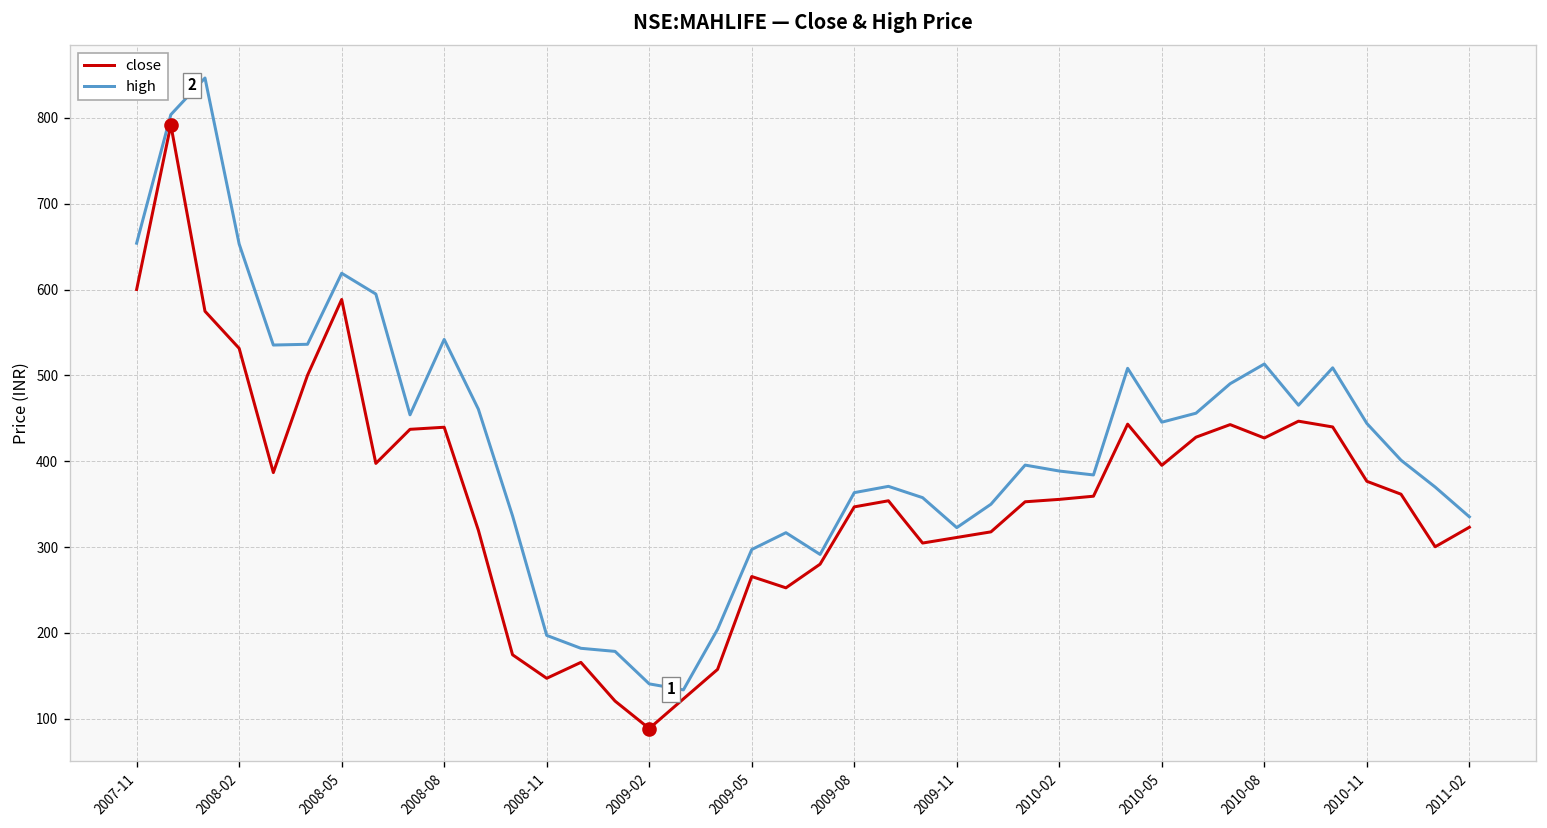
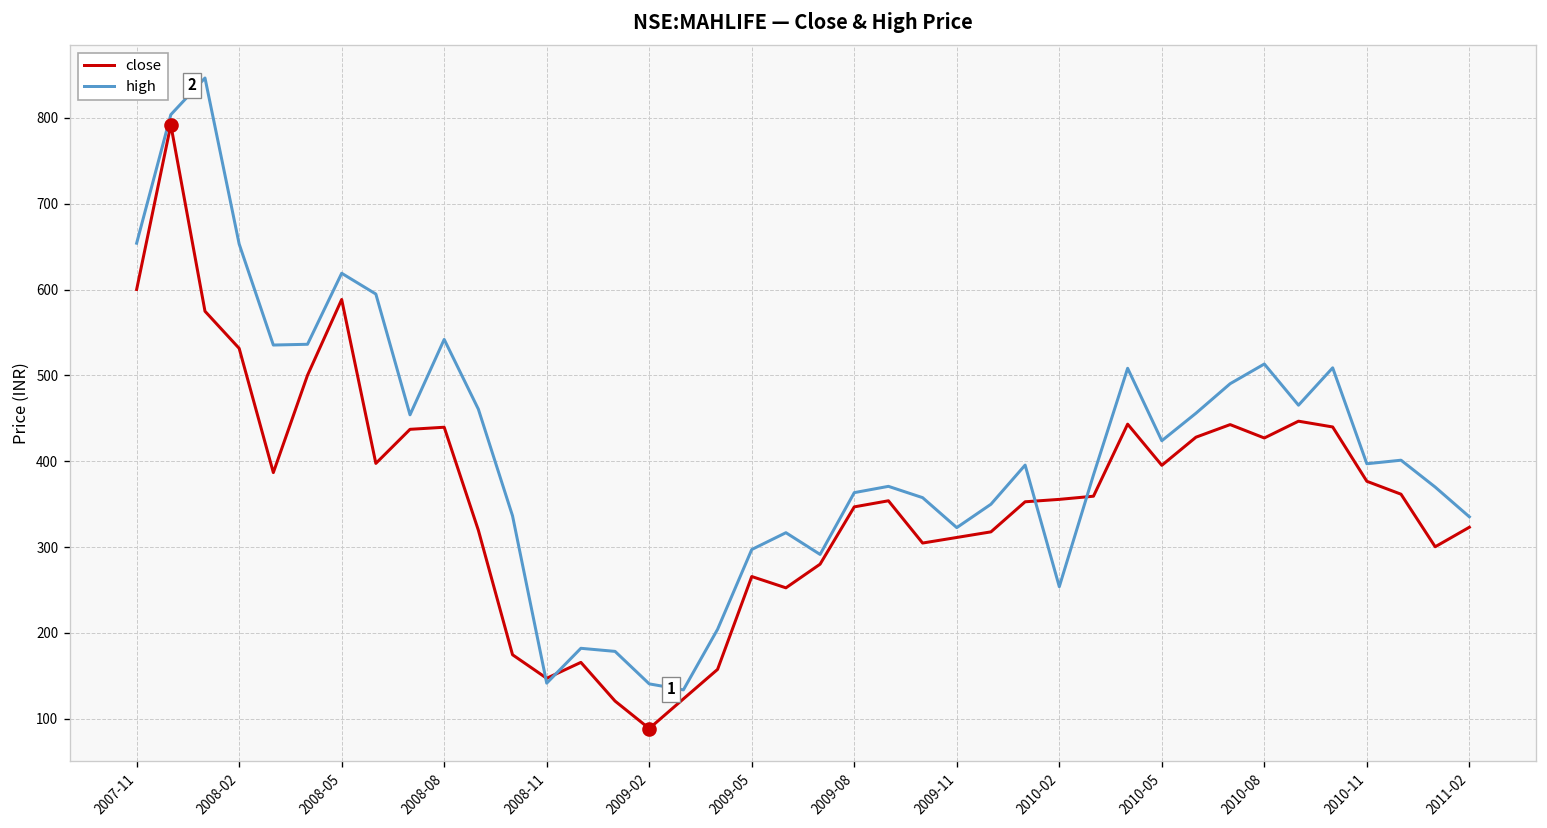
  {
    "high": {
      "2007-11": 650,
      "2008-02": 650,
      "2008-05": 620,
      "2008-08": 540,
-     "2008-11": 200,
+     "2008-11": 140,
      "2009-02": 140,
      "2009-05": 300,
      "2009-08": 360,
      "2009-11": 320,
-     "2010-02": 390,
-     "2010-05": 450,
+     "2010-02": 250,
+     "2010-05": 420,
      "2010-08": 510,
-     "2010-11": 440,
+     "2010-11": 400,
      "2011-02": 340
    }
  }
